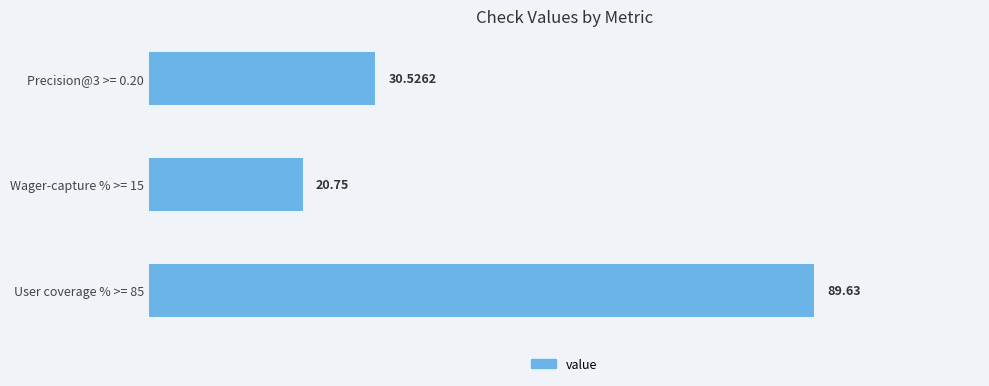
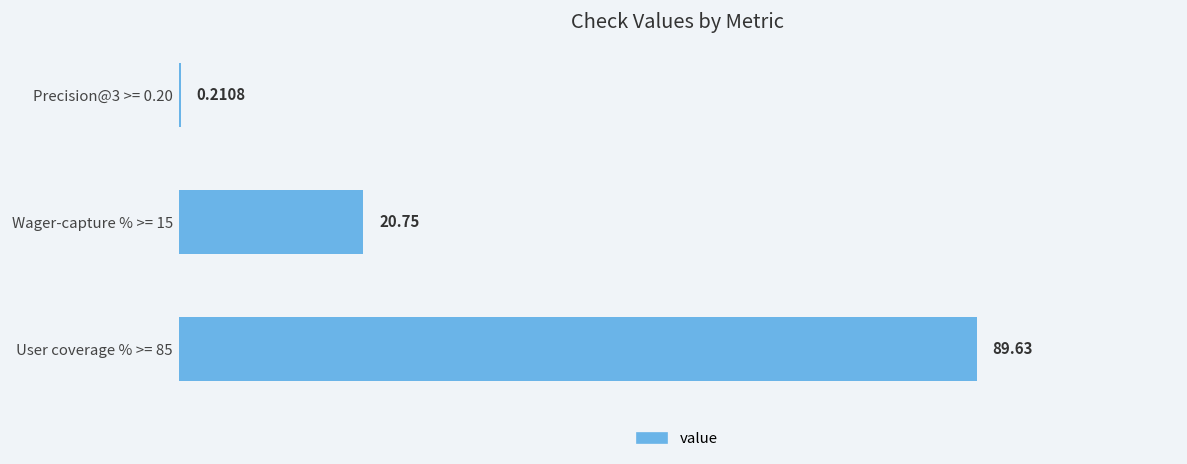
  {
-   "Precision@3 >= 0.20": 30.5262,
+   "Precision@3 >= 0.20": 0.2108,
    "Wager-capture % >= 15": 20.75,
    "User coverage % >= 85": 89.63
  }
